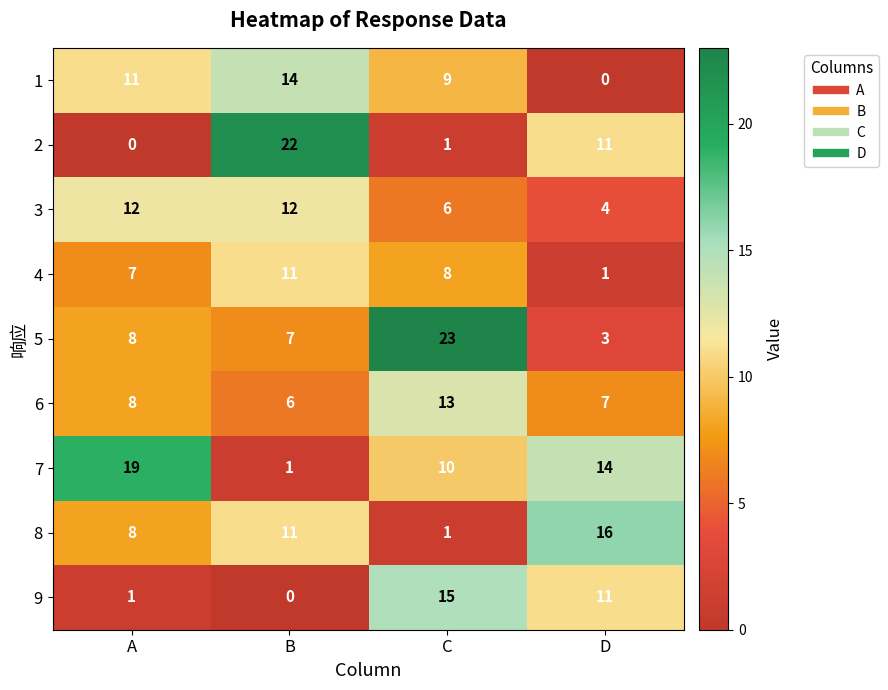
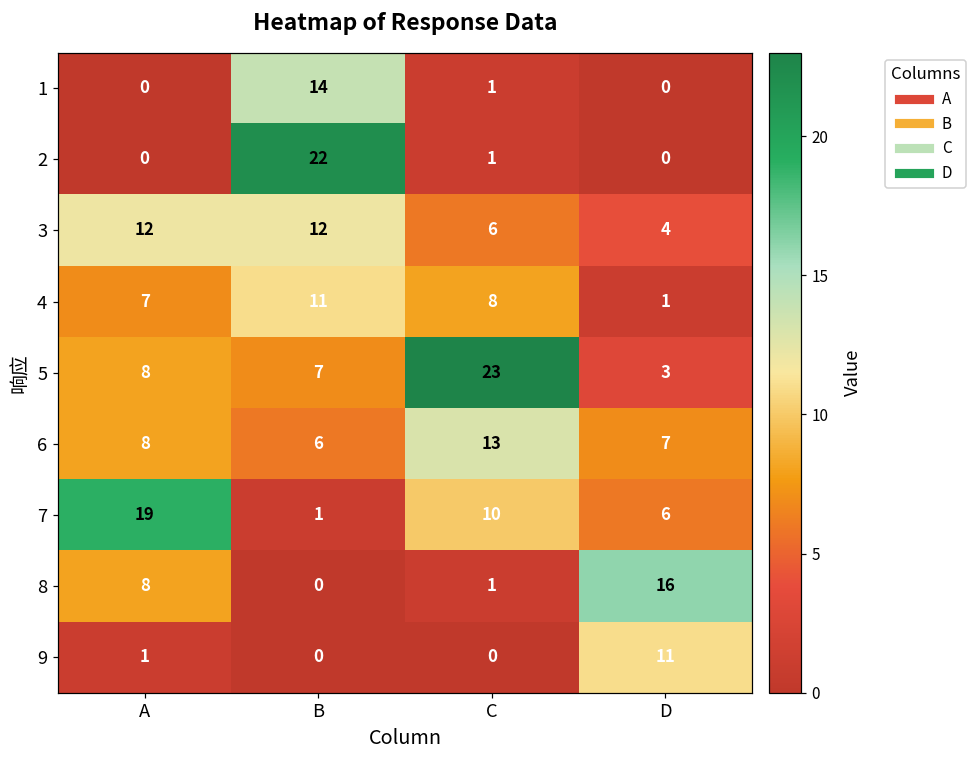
  {
    "1": {
-     "A": 11,
+     "A": 0,
      "B": 14,
-     "C": 9,
+     "C": 1,
      "D": 0
    },
    "2": {
      "A": 0,
      "B": 22,
      "C": 1,
-     "D": 11
+     "D": 0
    },
    "3": {
      "A": 12,
      "B": 12,
      "C": 6,
      "D": 4
    },
    "4": {
      "A": 7,
      "B": 11,
      "C": 8,
      "D": 1
    },
    "5": {
      "A": 8,
      "B": 7,
      "C": 23,
      "D": 3
    },
    "6": {
      "A": 8,
      "B": 6,
      "C": 13,
      "D": 7
    },
    "7": {
      "A": 19,
      "B": 1,
      "C": 10,
-     "D": 14
+     "D": 6
    },
    "8": {
      "A": 8,
-     "B": 11,
+     "B": 0,
      "C": 1,
      "D": 16
    },
    "9": {
      "A": 1,
      "B": 0,
-     "C": 15,
+     "C": 0,
      "D": 11
    }
  }
